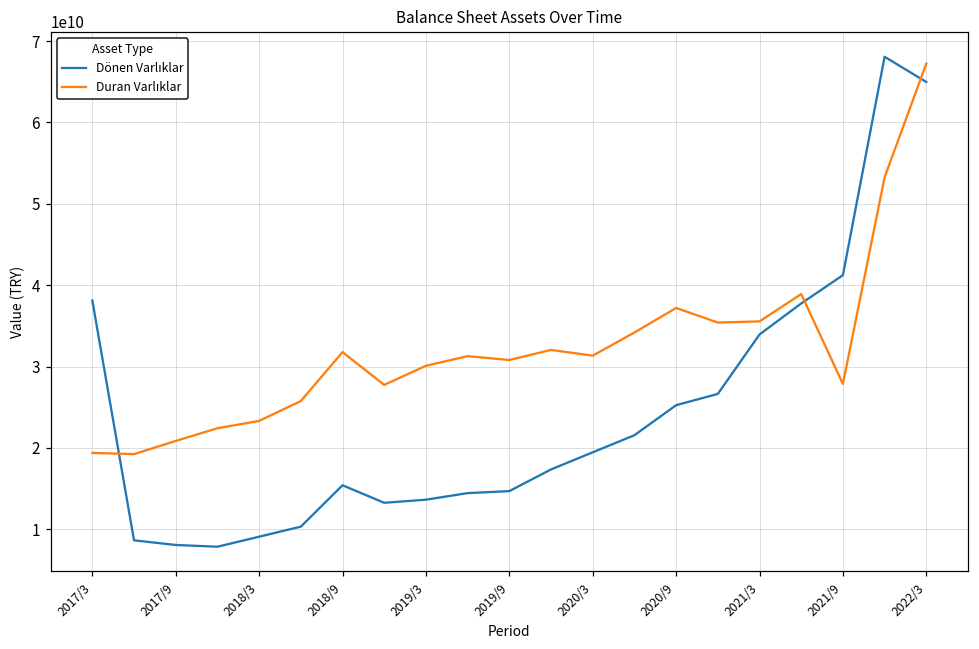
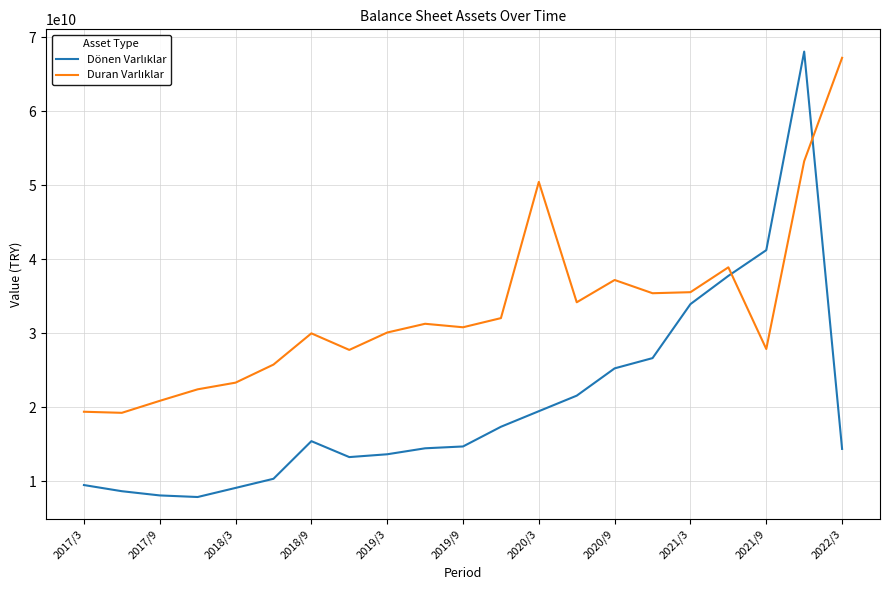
  {
    "Dönen Varlıklar": {
-     "2017/3": 38000000000,
+     "2017/3": 9000000000,
      "2017/9": 8000000000,
      "2018/3": 9000000000,
      "2018/9": 15000000000,
      "2019/3": 14000000000,
      "2019/9": 15000000000,
      "2020/3": 19000000000,
      "2020/9": 25000000000,
      "2021/3": 34000000000,
      "2021/9": 41000000000,
-     "2022/3": 65000000000
+     "2022/3": 14000000000
    },
    "Duran Varlıklar": {
      "2017/3": 19000000000,
      "2017/9": 21000000000,
      "2018/3": 23000000000,
-     "2018/9": 32000000000,
+     "2018/9": 30000000000,
      "2019/3": 30000000000,
      "2019/9": 31000000000,
-     "2020/3": 31000000000,
+     "2020/3": 50000000000,
      "2020/9": 37000000000,
      "2021/3": 36000000000,
      "2021/9": 28000000000,
      "2022/3": 67000000000
    }
  }
